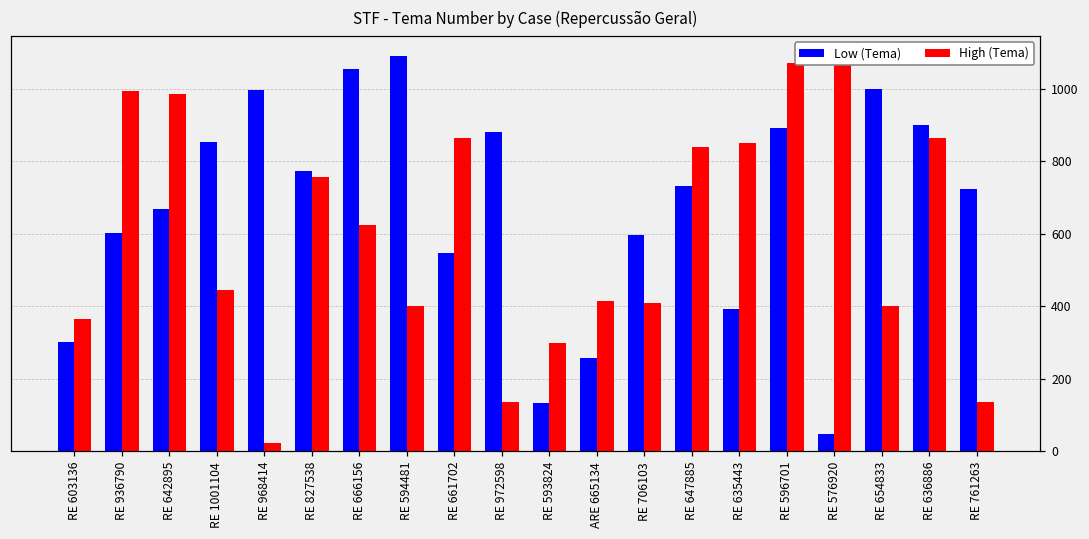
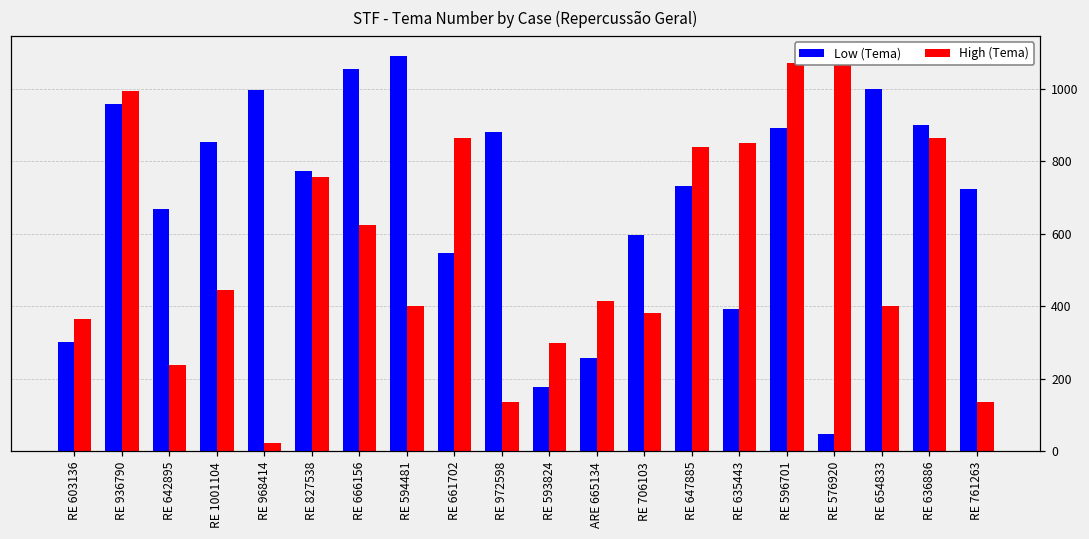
  {
    "Low (Tema)": {
      "RE 603136": 300,
-     "RE 936790": 600,
+     "RE 936790": 960,
      "RE 642895": 670,
      "RE 1001104": 850,
      "RE 968414": 1000,
      "RE 827538": 770,
      "RE 666156": 1050,
      "RE 594481": 1090,
      "RE 661702": 550,
      "RE 972598": 880,
-     "RE 593824": 130,
+     "RE 593824": 180,
      "ARE 665134": 260,
      "RE 706103": 600,
      "RE 647885": 730,
      "RE 635443": 390,
      "RE 596701": 890,
      "RE 576920": 50,
      "RE 654833": 1000,
      "RE 636886": 900,
      "RE 761263": 720
    },
    "High (Tema)": {
      "RE 603136": 370,
      "RE 936790": 990,
-     "RE 642895": 990,
+     "RE 642895": 240,
      "RE 1001104": 450,
      "RE 968414": 20,
      "RE 827538": 760,
      "RE 666156": 630,
      "RE 594481": 400,
      "RE 661702": 860,
      "RE 972598": 140,
      "RE 593824": 300,
      "ARE 665134": 420,
-     "RE 706103": 410,
+     "RE 706103": 380,
      "RE 647885": 840,
      "RE 635443": 850,
      "RE 576920": 1070,
      "RE 654833": 400,
      "RE 636886": 860,
      "RE 761263": 140
    }
  }
